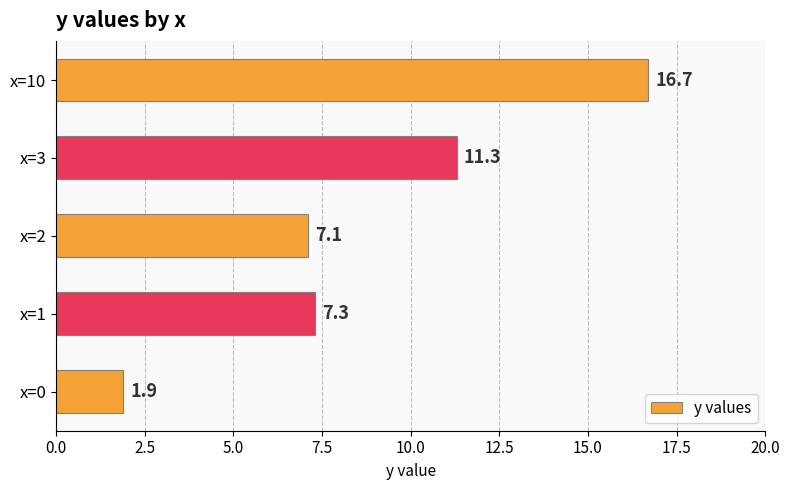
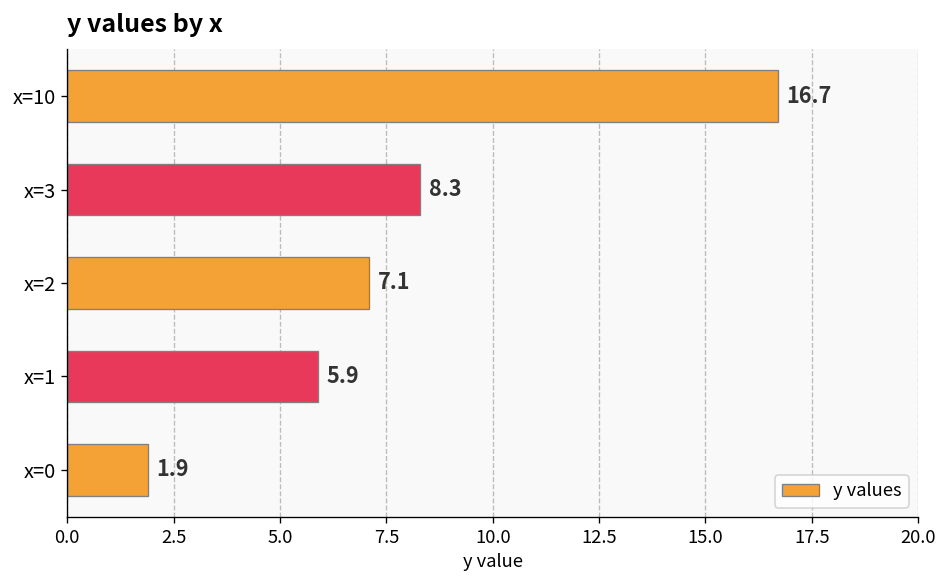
  {
    "x=10": 16.7,
-   "x=3": 11.3,
+   "x=3": 8.3,
    "x=2": 7.1,
-   "x=1": 7.3,
+   "x=1": 5.9,
    "x=0": 1.9
  }
